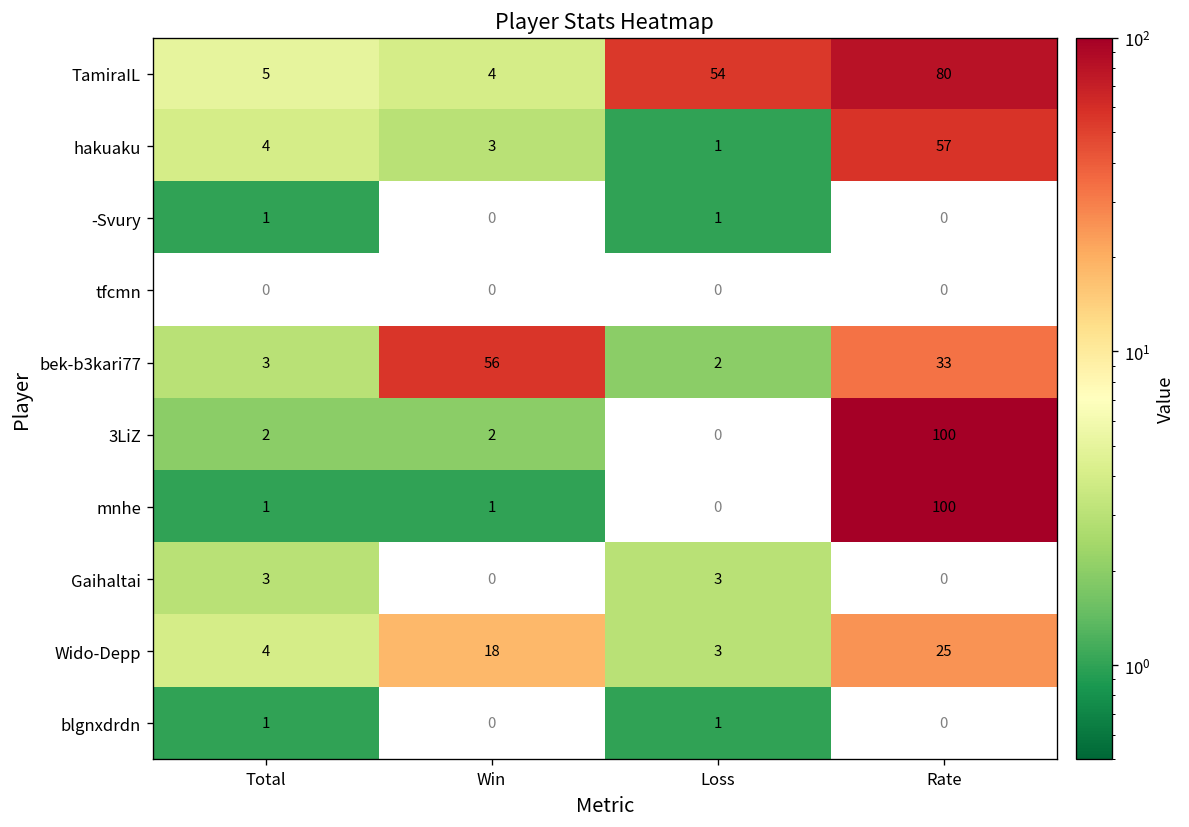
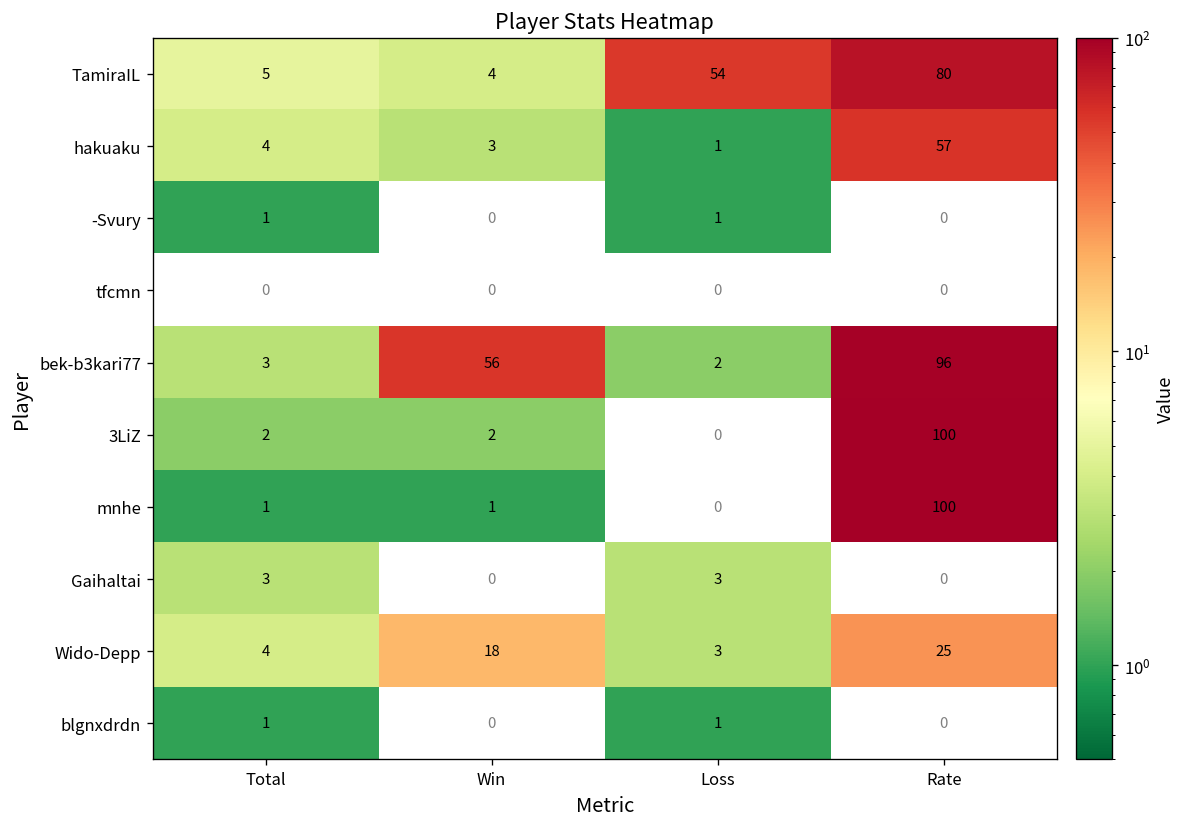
  {
    "TamiraIL": {
      "Total": 5,
      "Win": 4,
      "Loss": 54,
      "Rate": 80
    },
    "hakuaku": {
      "Total": 4,
      "Win": 3,
      "Loss": 1,
      "Rate": 57
    },
    "-Svury": {
      "Total": 1,
      "Loss": 1
    },
    "bek-b3kari77": {
      "Total": 3,
      "Win": 56,
      "Loss": 2,
-     "Rate": 33
+     "Rate": 96
    },
    "3LiZ": {
      "Total": 2,
      "Win": 2,
      "Rate": 100
    },
    "mnhe": {
      "Total": 1,
      "Win": 1,
      "Rate": 100
    },
    "Gaihaltai": {
      "Total": 3,
      "Loss": 3
    },
    "Wido-Depp": {
      "Total": 4,
      "Win": 18,
      "Loss": 3,
      "Rate": 25
    },
    "blgnxdrdn": {
      "Total": 1,
      "Loss": 1
    }
  }
